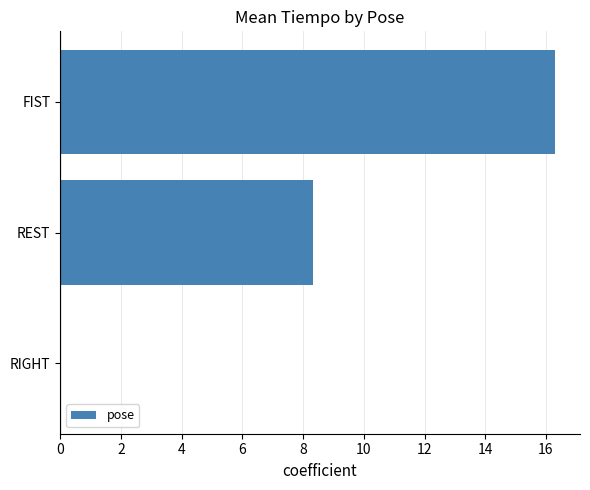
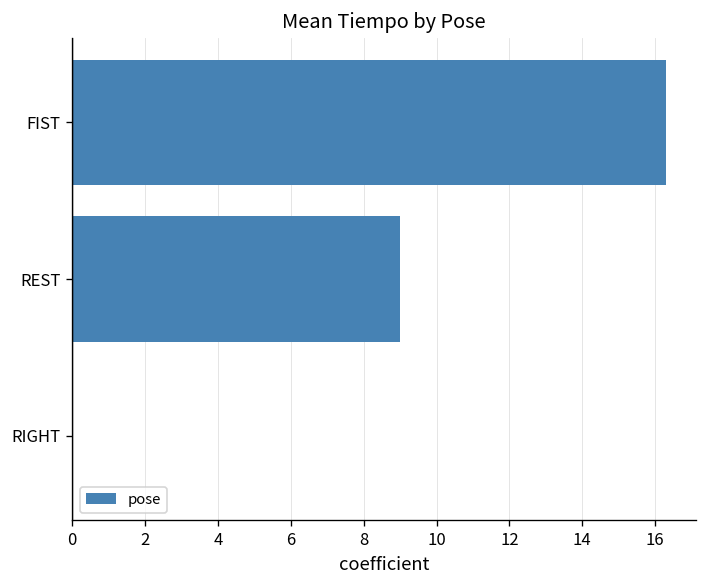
  {
    "FIST": 16.3,
-   "REST": 8.3,
+   "REST": 9.0,
    "RIGHT": 0.0
  }
